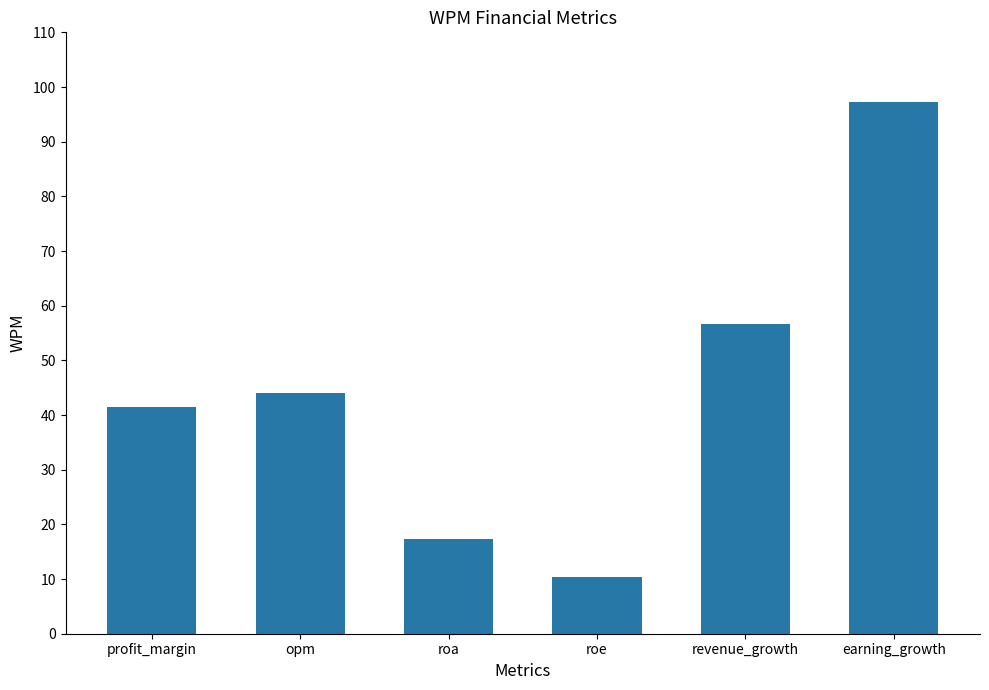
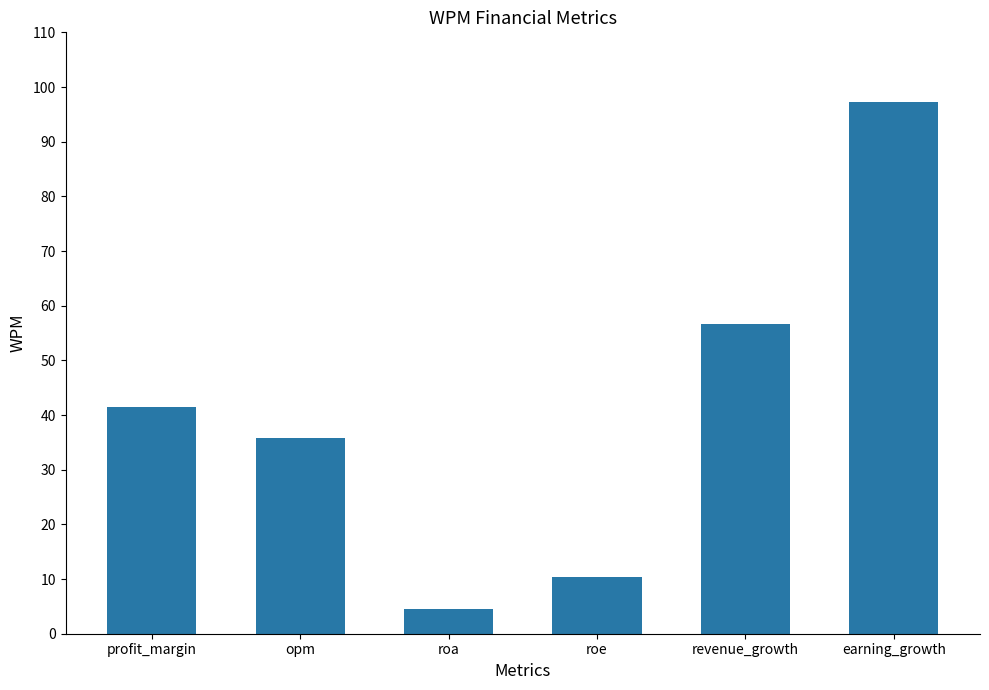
  {
    "profit_margin": 41,
-   "opm": 44,
-   "roa": 17,
+   "opm": 36,
+   "roa": 5,
    "roe": 10,
    "revenue_growth": 57,
    "earning_growth": 97
  }
